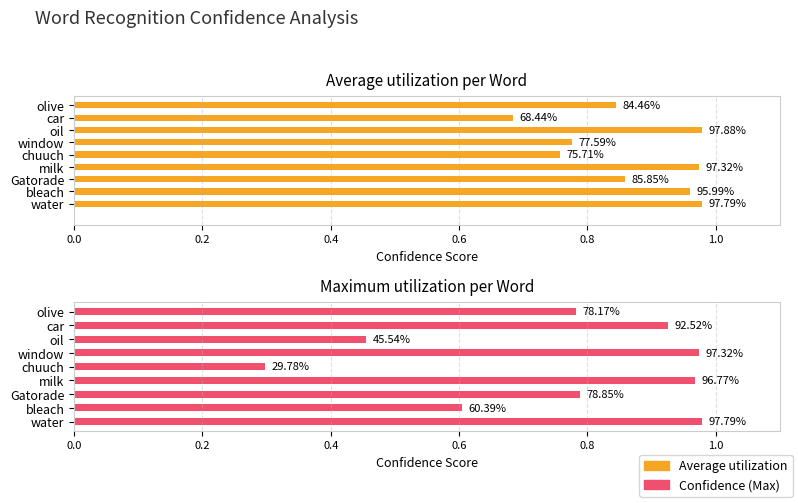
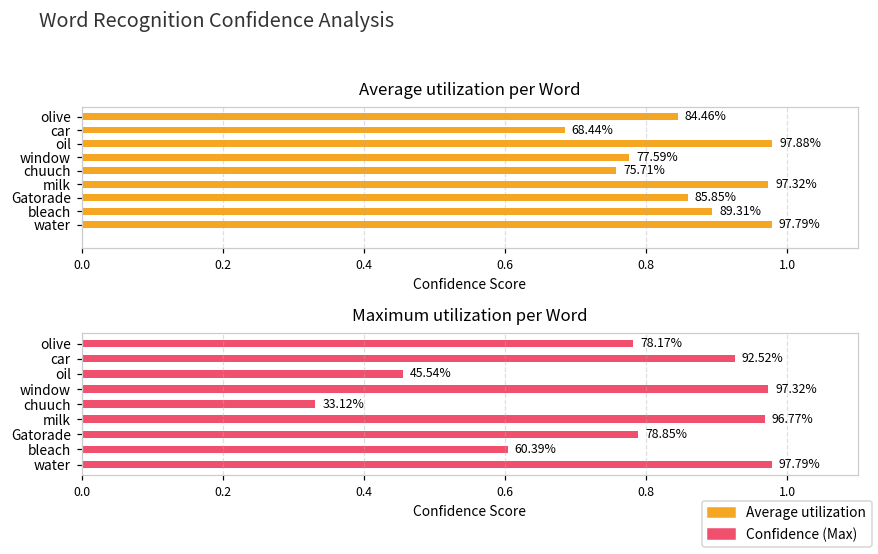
  {
    "Average utilization per Word": {
      "Average utilization": {
        "olive": "84.46%",
        "car": "68.44%",
        "oil": "97.88%",
        "window": "77.59%",
        "chuuch": "75.71%",
        "milk": "97.32%",
        "Gatorade": "85.85%",
-       "bleach": "95.99%",
+       "bleach": "89.31%",
        "water": "97.79%"
      }
    },
    "Maximum utilization per Word": {
      "olive": "78.17%",
      "car": "92.52%",
      "oil": "45.54%",
      "window": "97.32%",
-     "chuuch": "29.78%",
+     "chuuch": "33.12%",
      "milk": "96.77%",
      "Gatorade": "78.85%",
      "bleach": "60.39%",
      "water": "97.79%"
    }
  }
